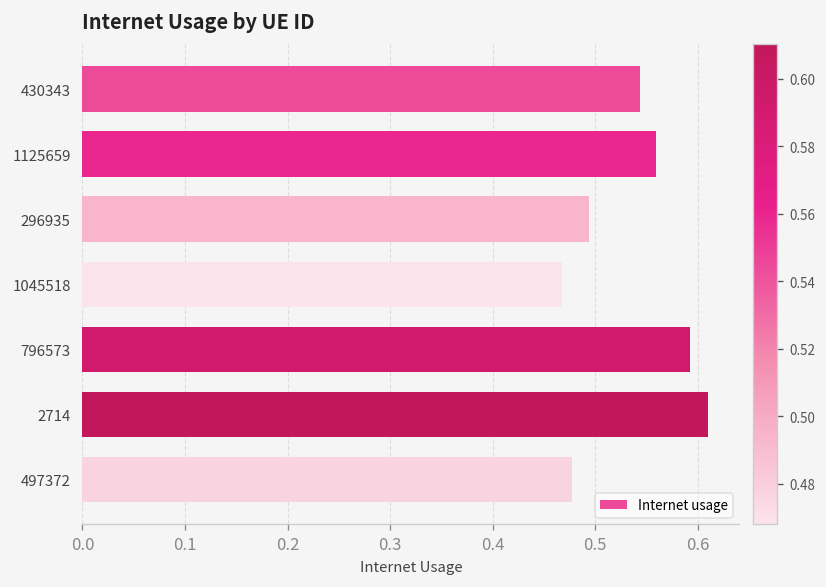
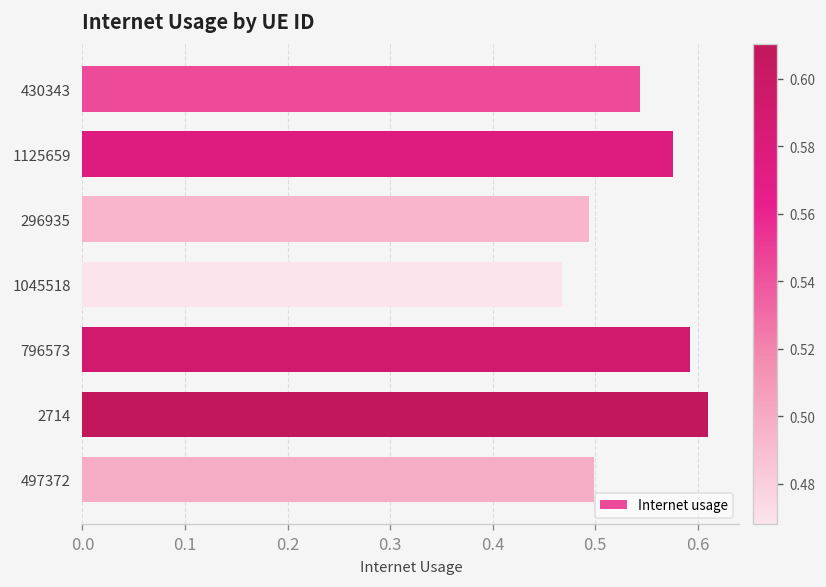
  {
    "430343": 0.54,
-   "1125659": 0.56,
+   "1125659": 0.58,
    "296935": 0.49,
    "1045518": 0.47,
    "796573": 0.59,
    "2714": 0.61,
-   "497372": 0.48
+   "497372": 0.50
  }
